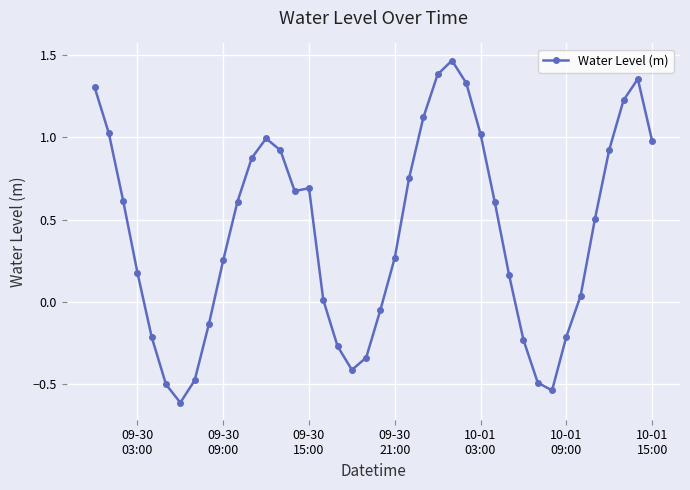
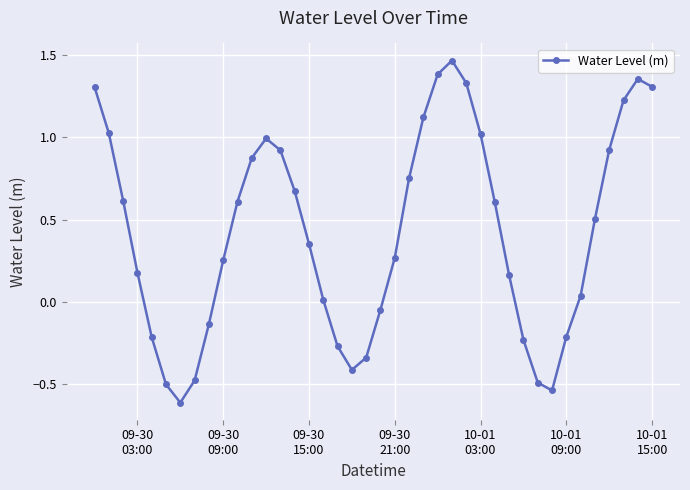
  {
    "09-30 03:00": 0.18,
    "09-30 09:00": 0.25,
-   "09-30 15:00": 0.69,
+   "09-30 15:00": 0.35,
    "09-30 21:00": 0.27,
    "10-01 03:00": 1.02,
    "10-01 09:00": -0.21,
-   "10-01 15:00": 0.98
+   "10-01 15:00": 1.31
  }
